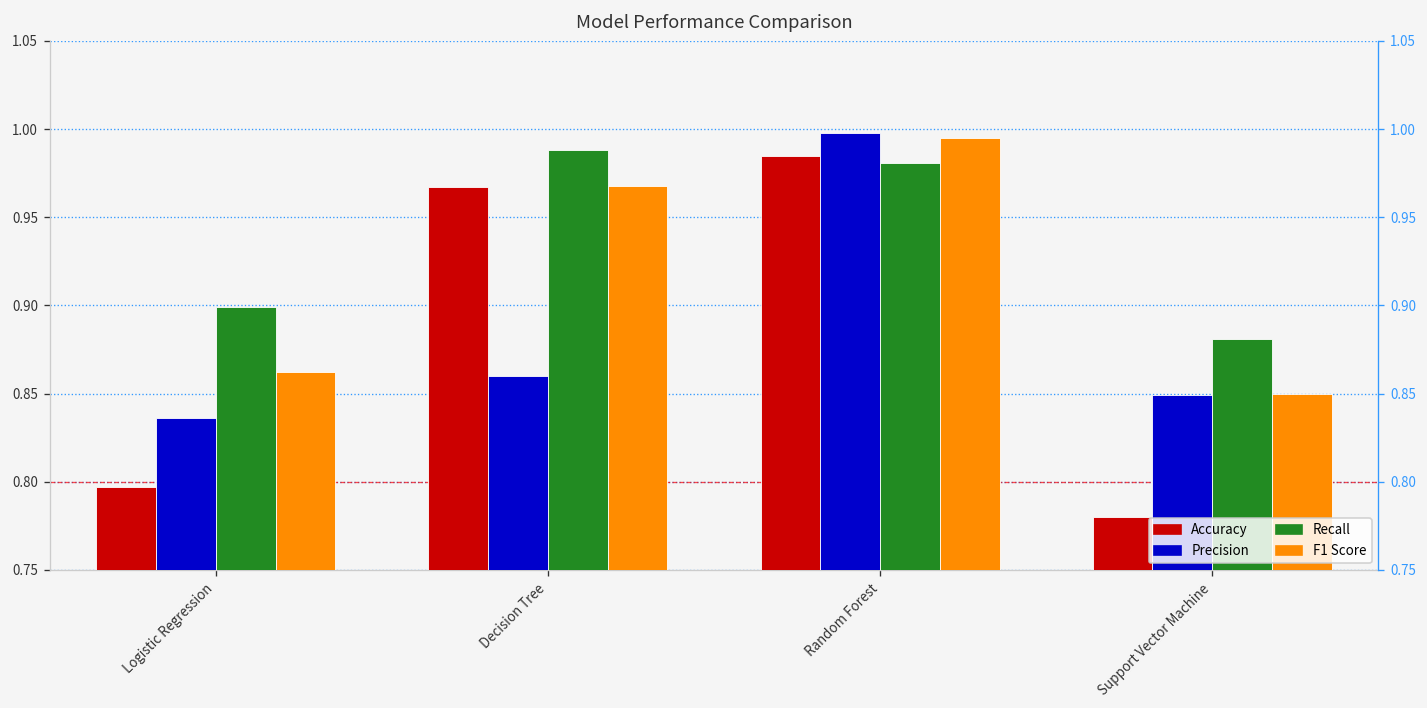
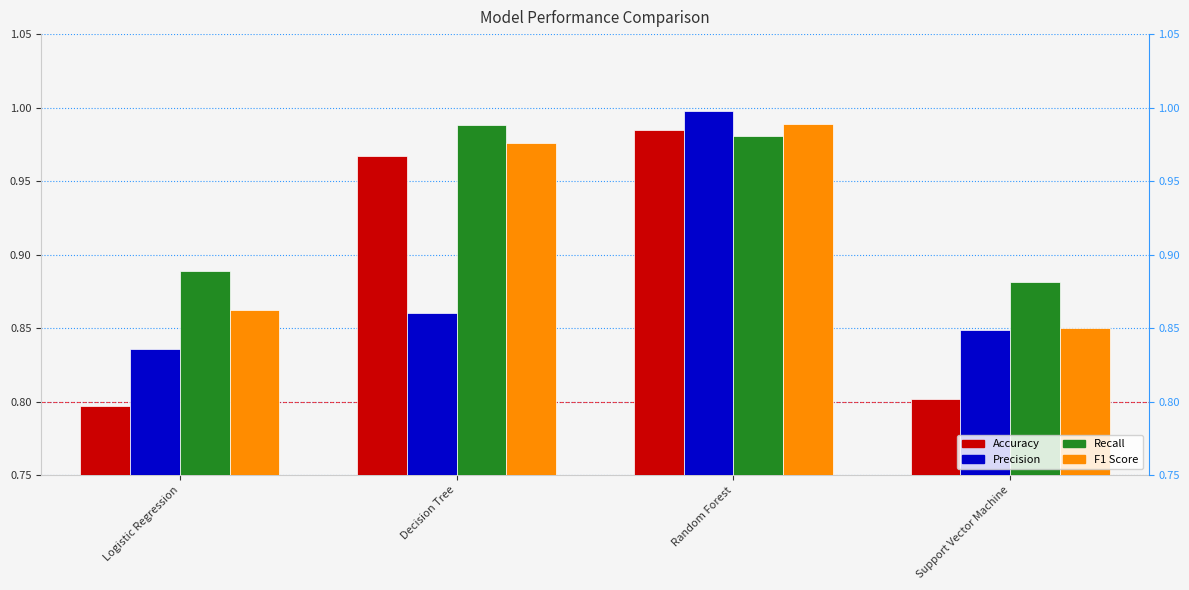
  {
    "Accuracy": {
      "Logistic Regression": 0.797,
      "Decision Tree": 0.967,
      "Random Forest": 0.985,
-     "Support Vector Machine": 0.780
+     "Support Vector Machine": 0.802
    },
    "Precision": {
      "Logistic Regression": 0.836,
      "Decision Tree": 0.860,
      "Random Forest": 0.998,
      "Support Vector Machine": 0.849
    },
    "Recall": {
-     "Logistic Regression": 0.899,
+     "Logistic Regression": 0.889,
      "Decision Tree": 0.988,
      "Random Forest": 0.981,
      "Support Vector Machine": 0.881
    },
    "F1 Score": {
      "Logistic Regression": 0.862,
-     "Decision Tree": 0.968,
-     "Random Forest": 0.995,
+     "Decision Tree": 0.976,
+     "Random Forest": 0.989,
      "Support Vector Machine": 0.850
    }
  }
